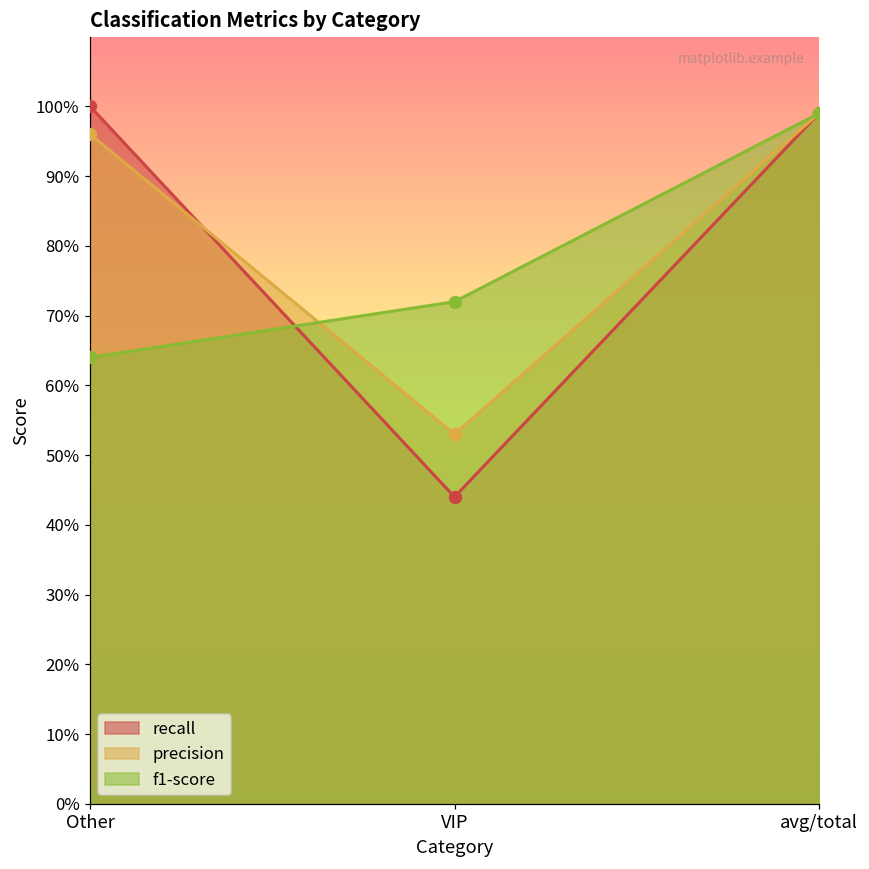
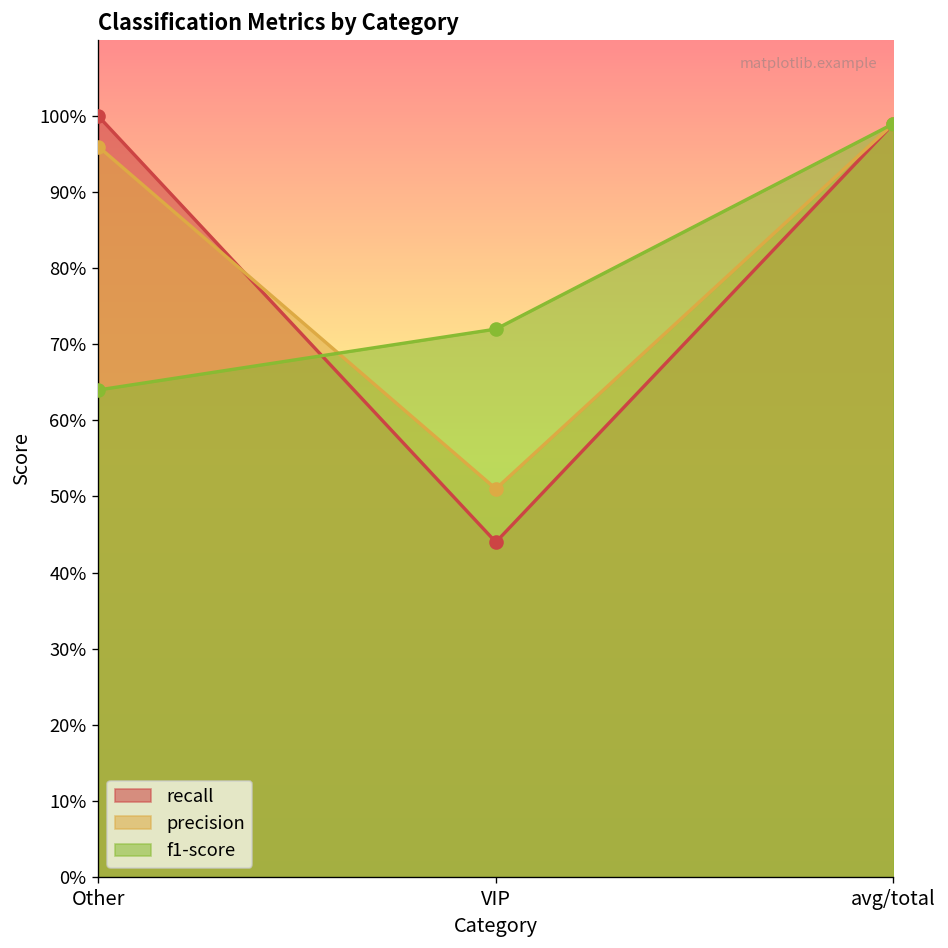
  {
    "recall": {
      "Other": "100%",
      "VIP": "44%"
    },
    "precision": {
      "Other": "96%",
-     "VIP": "53%"
+     "VIP": "51%"
    },
    "f1-score": {
      "Other": "64%",
      "VIP": "72%"
    }
  }
